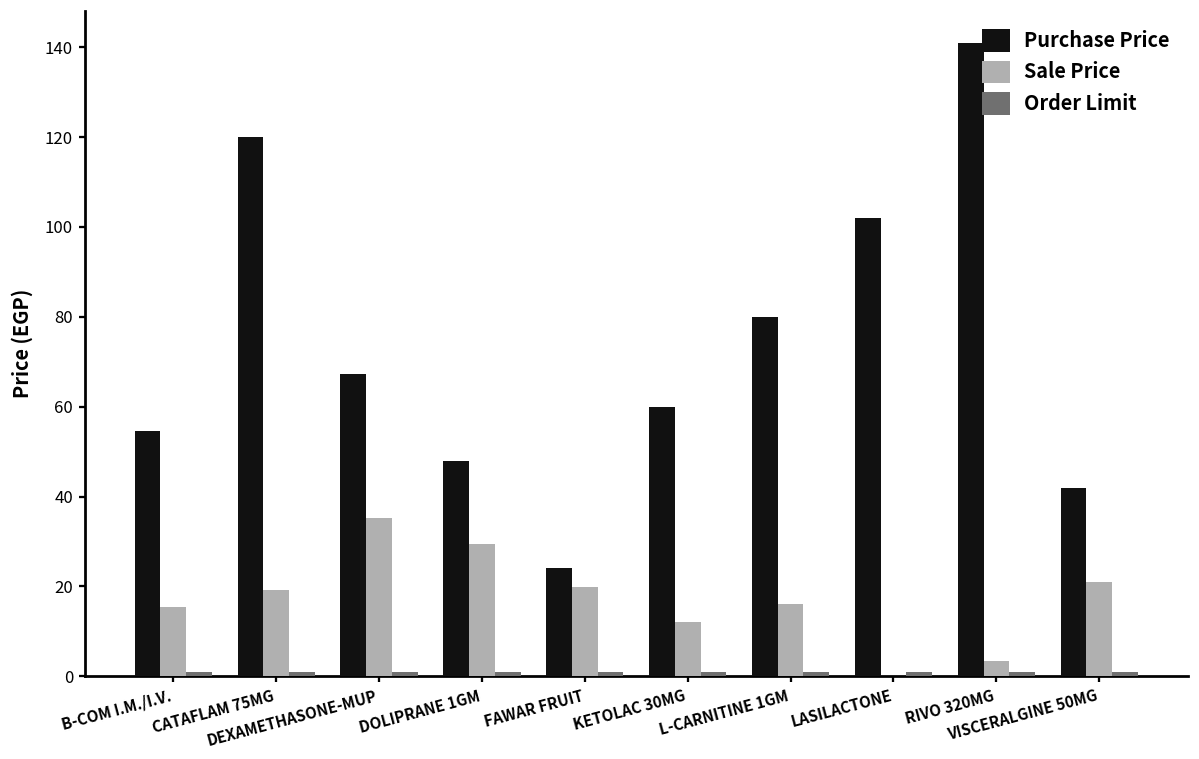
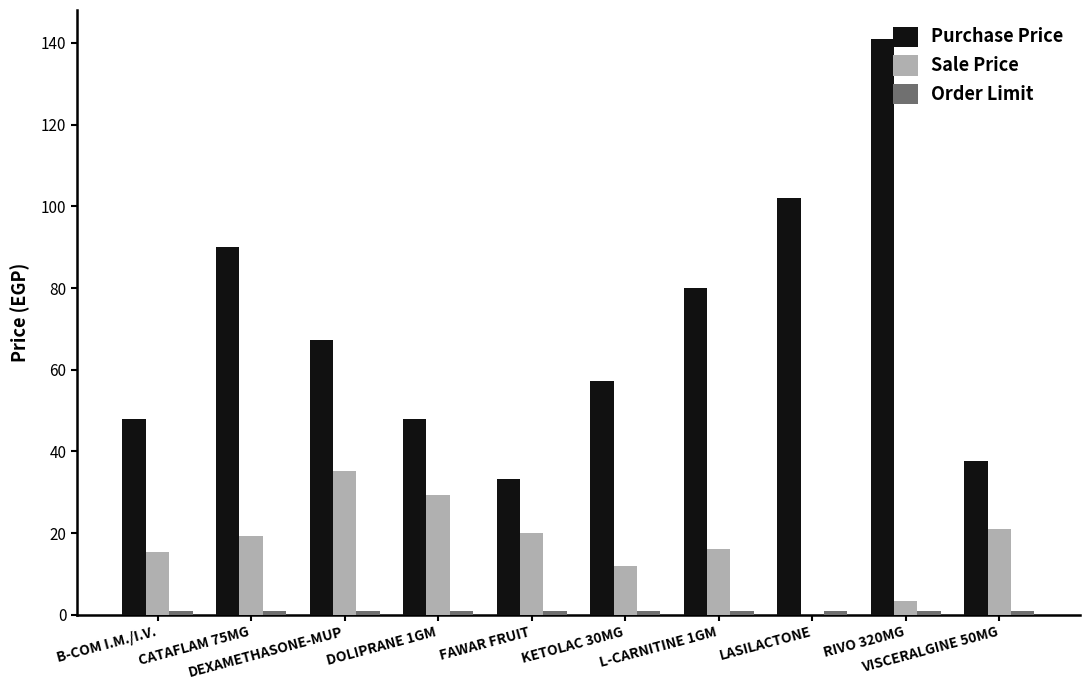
  {
    "Purchase Price": {
-     "B-COM I.M./I.V.": 55,
-     "CATAFLAM 75MG": 120,
+     "B-COM I.M./I.V.": 48,
+     "CATAFLAM 75MG": 90,
      "DEXAMETHASONE-MUP": 67,
      "DOLIPRANE 1GM": 48,
-     "FAWAR FRUIT": 24,
-     "KETOLAC 30MG": 60,
+     "FAWAR FRUIT": 33,
+     "KETOLAC 30MG": 57,
      "L-CARNITINE 1GM": 80,
      "LASILACTONE": 102,
      "RIVO 320MG": 141,
-     "VISCERALGINE 50MG": 42
+     "VISCERALGINE 50MG": 38
    },
    "Sale Price": {
      "B-COM I.M./I.V.": 15,
      "CATAFLAM 75MG": 19,
      "DEXAMETHASONE-MUP": 35,
      "DOLIPRANE 1GM": 29,
      "FAWAR FRUIT": 20,
      "KETOLAC 30MG": 12,
      "L-CARNITINE 1GM": 16,
      "LASILACTONE": 0,
      "RIVO 320MG": 3,
      "VISCERALGINE 50MG": 21
    },
    "Order Limit": {
      "B-COM I.M./I.V.": 1,
      "CATAFLAM 75MG": 1,
      "DEXAMETHASONE-MUP": 1,
      "DOLIPRANE 1GM": 1,
      "FAWAR FRUIT": 1,
      "KETOLAC 30MG": 1,
      "L-CARNITINE 1GM": 1,
      "LASILACTONE": 1,
      "RIVO 320MG": 1,
      "VISCERALGINE 50MG": 1
    }
  }
